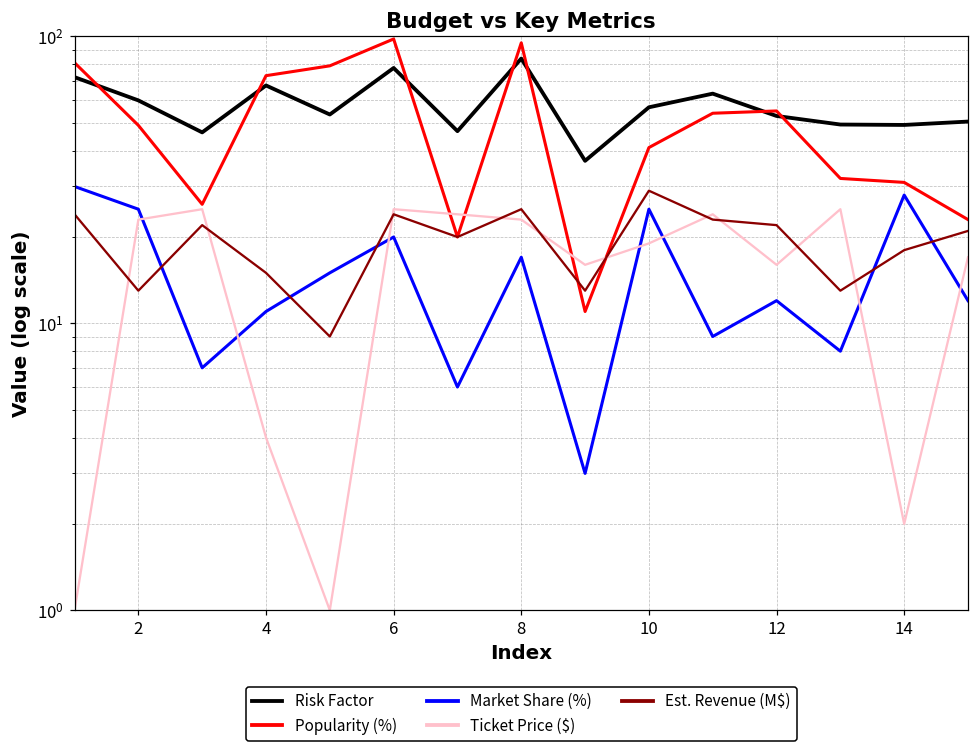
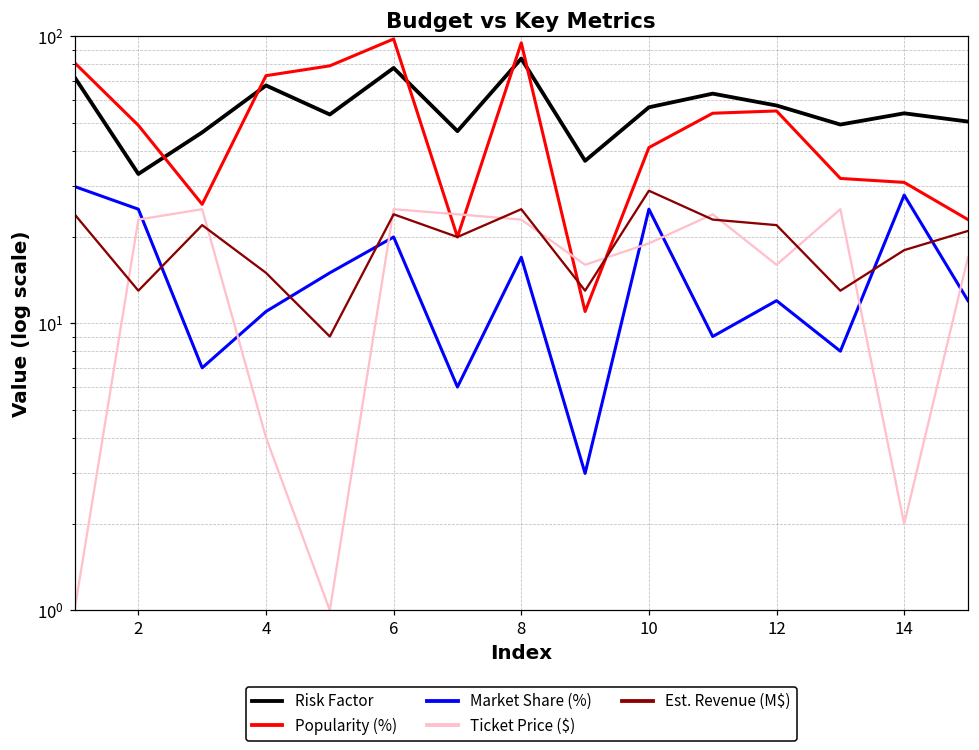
  {
    "Risk Factor": {
-     "2": 60,
+     "2": 33,
      "4": 67,
      "6": 78,
      "8": 84,
      "10": 57,
-     "12": 53,
-     "14": 49
+     "12": 57,
+     "14": 54
    },
    "Popularity (%)": {
      "2": 49,
      "4": 73,
      "6": 98,
      "8": 95,
      "10": 41,
      "12": 55,
      "14": 31
    },
    "Market Share (%)": {
      "2": 25,
      "4": 11,
      "6": 20,
      "8": 17,
      "10": 25,
      "12": 12,
      "14": 28
    },
    "Ticket Price ($)": {
      "2": 23,
      "4": 4,
      "6": 25,
      "8": 23,
      "10": 19,
      "12": 16,
      "14": 2
    },
    "Est. Revenue (M$)": {
      "2": 13,
      "4": 15,
      "6": 24,
      "8": 25,
      "10": 29,
      "12": 22,
      "14": 18
    }
  }
